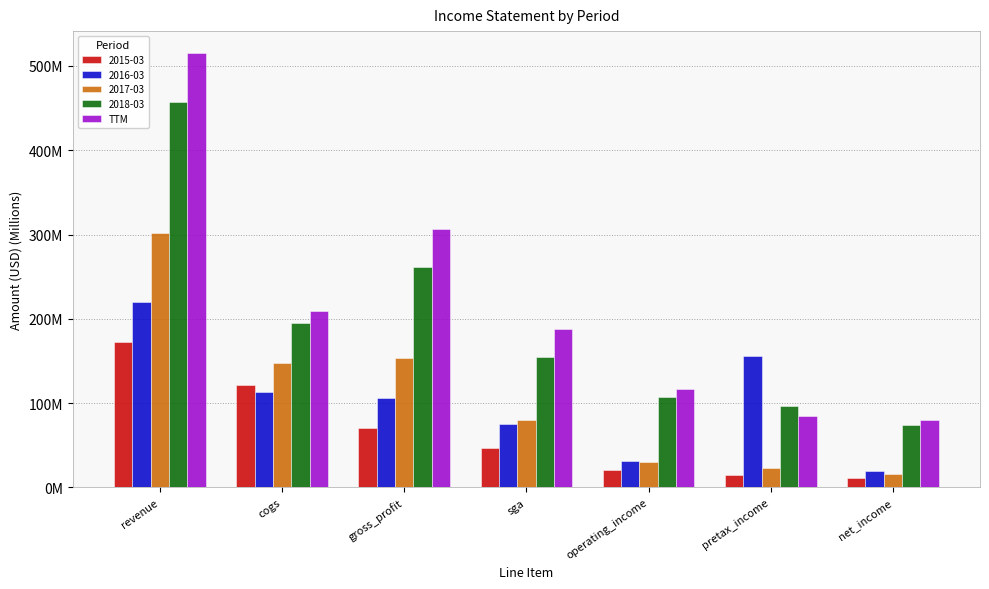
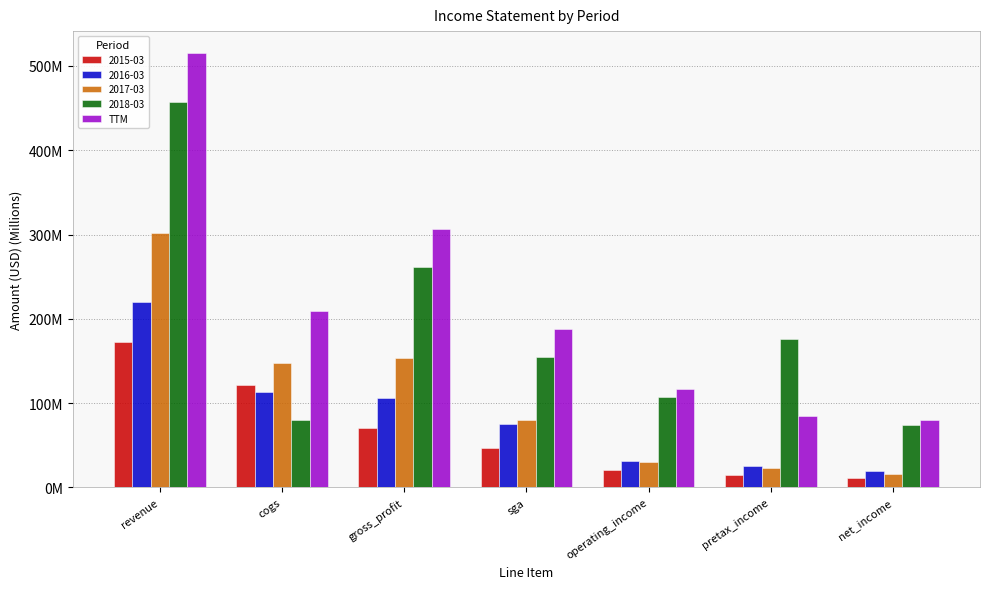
  {
    "2015-03": {
      "revenue": 170000000,
      "cogs": 120000000,
      "gross_profit": 70000000,
      "sga": 50000000,
      "operating_income": 20000000,
      "pretax_income": 20000000,
      "net_income": 10000000
    },
    "2016-03": {
      "revenue": 220000000,
      "cogs": 110000000,
      "gross_profit": 110000000,
      "sga": 80000000,
      "operating_income": 30000000,
-     "pretax_income": 160000000,
+     "pretax_income": 20000000,
      "net_income": 20000000
    },
    "2017-03": {
      "revenue": 300000000,
      "cogs": 150000000,
      "gross_profit": 150000000,
      "sga": 80000000,
      "operating_income": 30000000,
      "pretax_income": 20000000,
      "net_income": 20000000
    },
    "2018-03": {
      "revenue": 460000000,
-     "cogs": 200000000,
+     "cogs": 80000000,
      "gross_profit": 260000000,
      "sga": 150000000,
      "operating_income": 110000000,
-     "pretax_income": 100000000,
+     "pretax_income": 180000000,
      "net_income": 70000000
    },
    "TTM": {
      "revenue": 520000000,
      "cogs": 210000000,
      "gross_profit": 310000000,
      "sga": 190000000,
      "operating_income": 120000000,
      "pretax_income": 90000000,
      "net_income": 80000000
    }
  }
